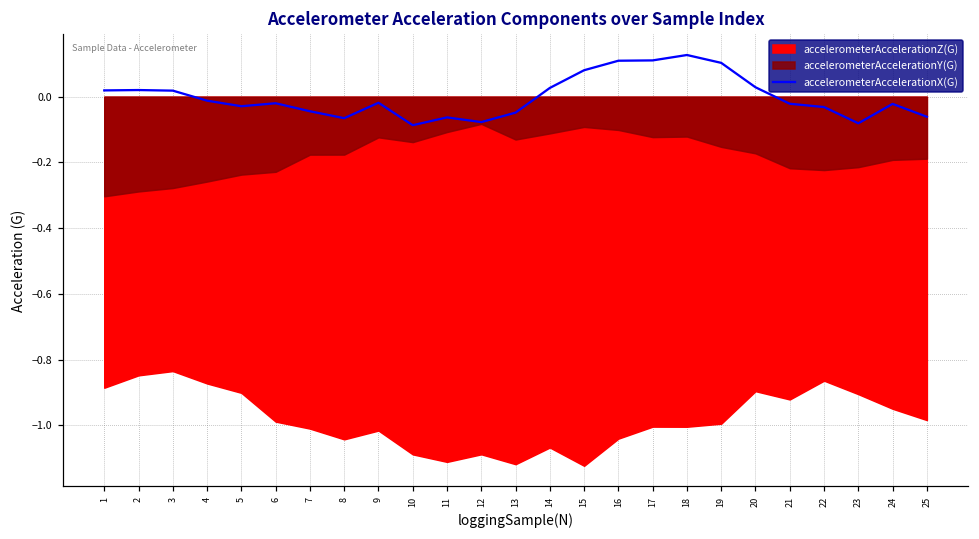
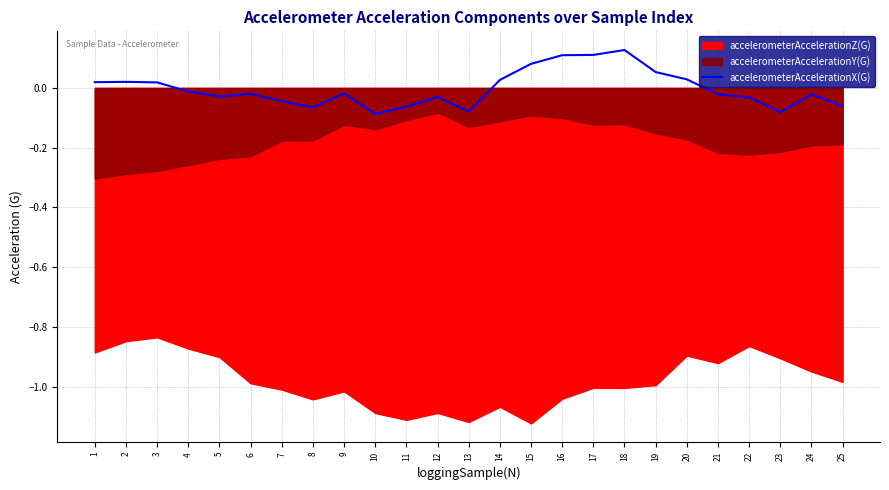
  {
    "accelerometerAccelerationX(G)": {
      "1": 0.02,
      "2": 0.02,
      "3": 0.02,
      "4": -0.01,
      "5": -0.03,
      "6": -0.02,
      "7": -0.04,
      "8": -0.07,
      "9": -0.02,
      "10": -0.09,
      "11": -0.06,
-     "12": -0.08,
-     "13": -0.05,
+     "12": -0.03,
+     "13": -0.08,
      "14": 0.03,
      "15": 0.08,
      "16": 0.11,
      "17": 0.11,
      "18": 0.13,
-     "19": 0.10,
+     "19": 0.05,
      "20": 0.03,
      "21": -0.02,
      "22": -0.03,
      "23": -0.08,
      "24": -0.02,
      "25": -0.06
    }
  }
